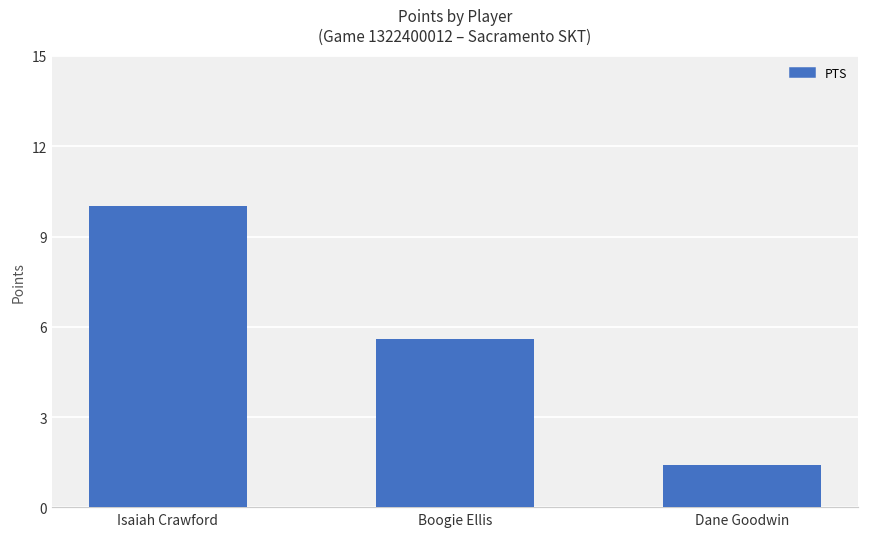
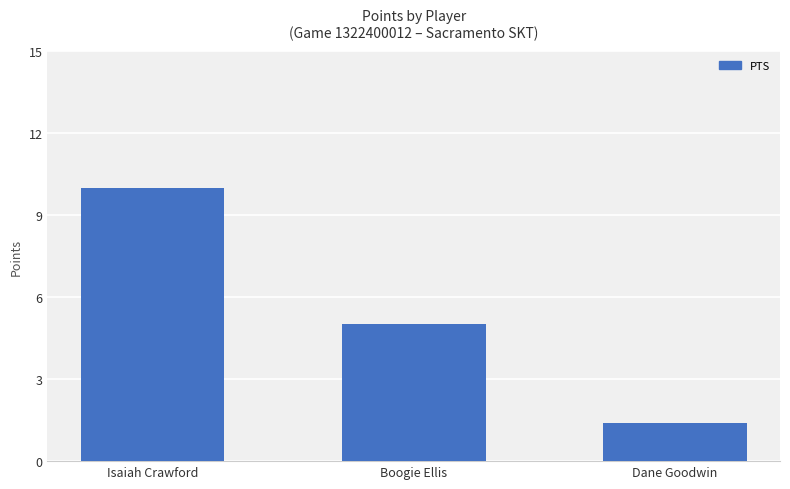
  {
    "Isaiah Crawford": 10.0,
-   "Boogie Ellis": 5.6,
+   "Boogie Ellis": 5.0,
    "Dane Goodwin": 1.4
  }
